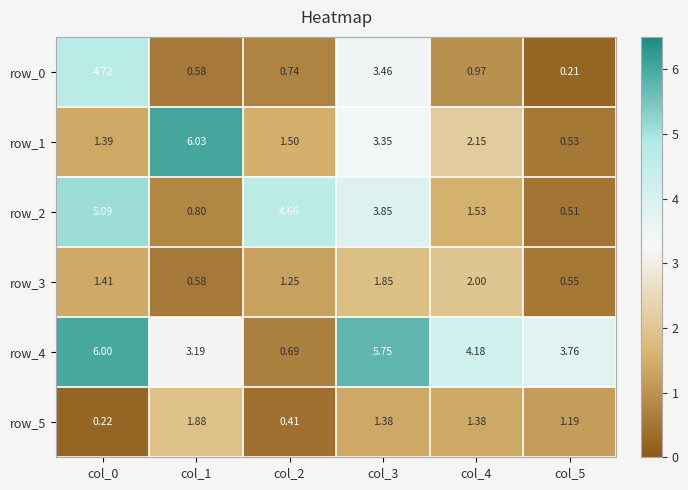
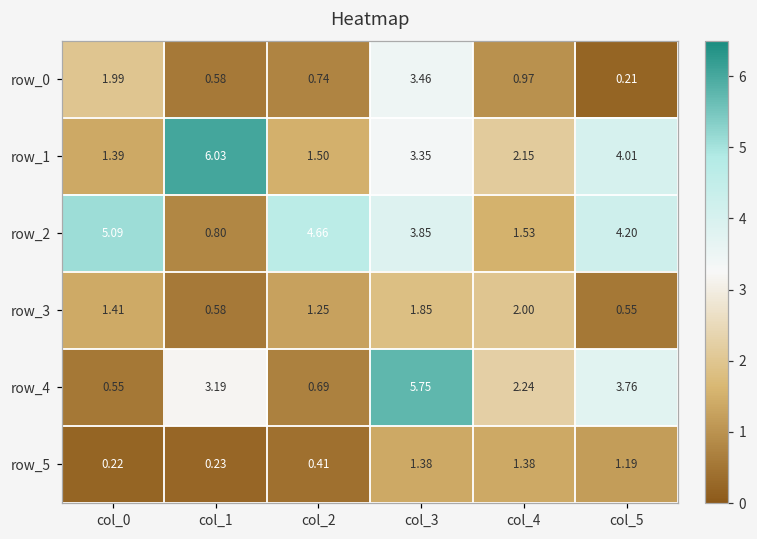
  {
    "row_0": {
-     "col_0": 4.72,
+     "col_0": 1.99,
      "col_1": 0.58,
      "col_2": 0.74,
      "col_3": 3.46,
      "col_4": 0.97,
      "col_5": 0.21
    },
    "row_1": {
      "col_0": 1.39,
      "col_1": 6.03,
      "col_2": 1.50,
      "col_3": 3.35,
      "col_4": 2.15,
-     "col_5": 0.53
+     "col_5": 4.01
    },
    "row_2": {
      "col_0": 5.09,
      "col_1": 0.80,
      "col_2": 4.66,
      "col_3": 3.85,
      "col_4": 1.53,
-     "col_5": 0.51
+     "col_5": 4.20
    },
    "row_3": {
      "col_0": 1.41,
      "col_1": 0.58,
      "col_2": 1.25,
      "col_3": 1.85,
      "col_4": 2.00,
      "col_5": 0.55
    },
    "row_4": {
-     "col_0": 6.00,
+     "col_0": 0.55,
      "col_1": 3.19,
      "col_2": 0.69,
      "col_3": 5.75,
-     "col_4": 4.18,
+     "col_4": 2.24,
      "col_5": 3.76
    },
    "row_5": {
      "col_0": 0.22,
-     "col_1": 1.88,
+     "col_1": 0.23,
      "col_2": 0.41,
      "col_3": 1.38,
      "col_4": 1.38,
      "col_5": 1.19
    }
  }
